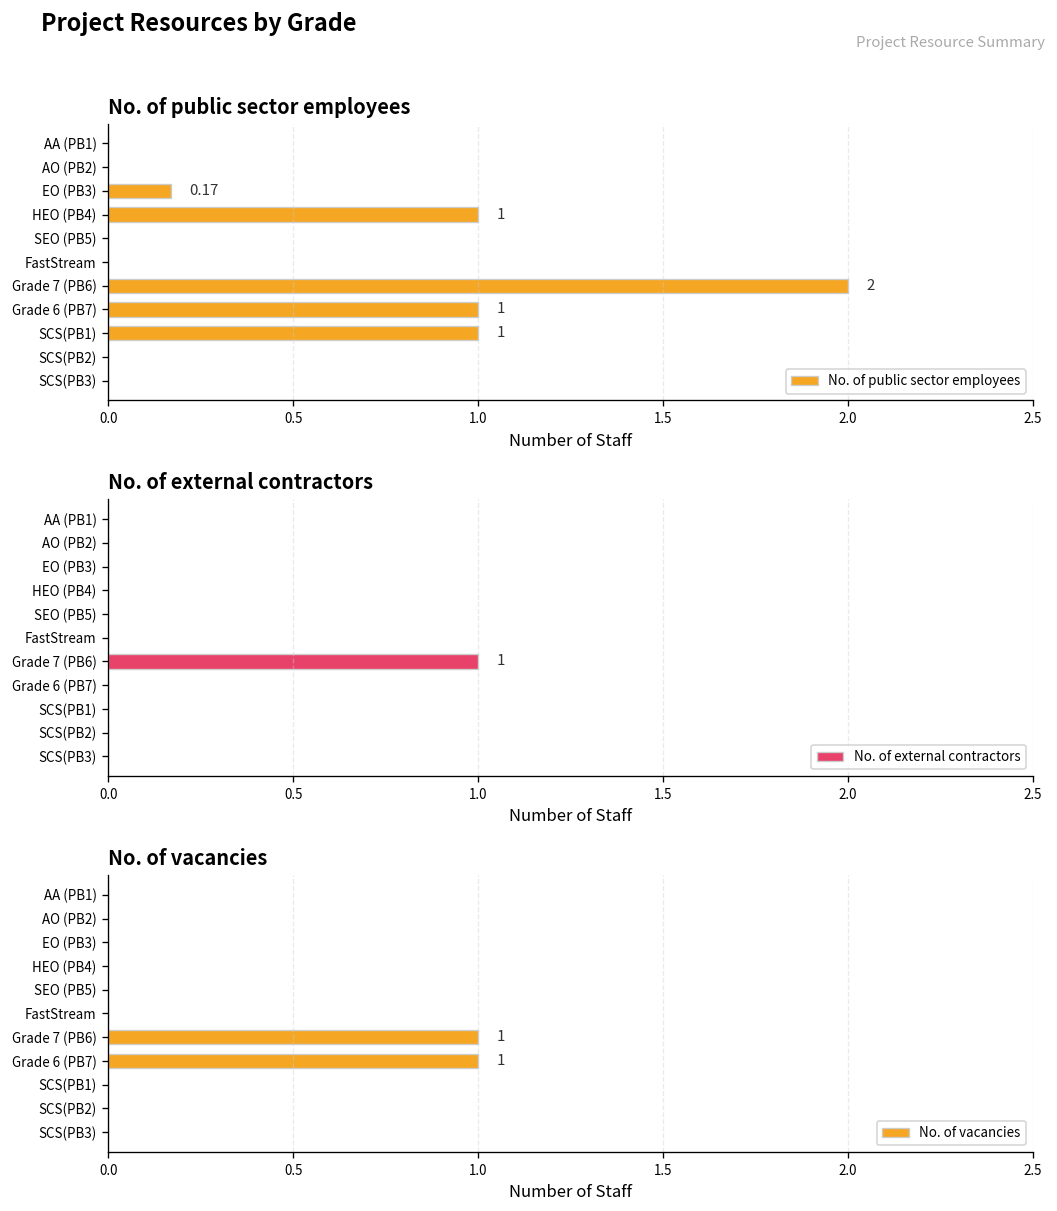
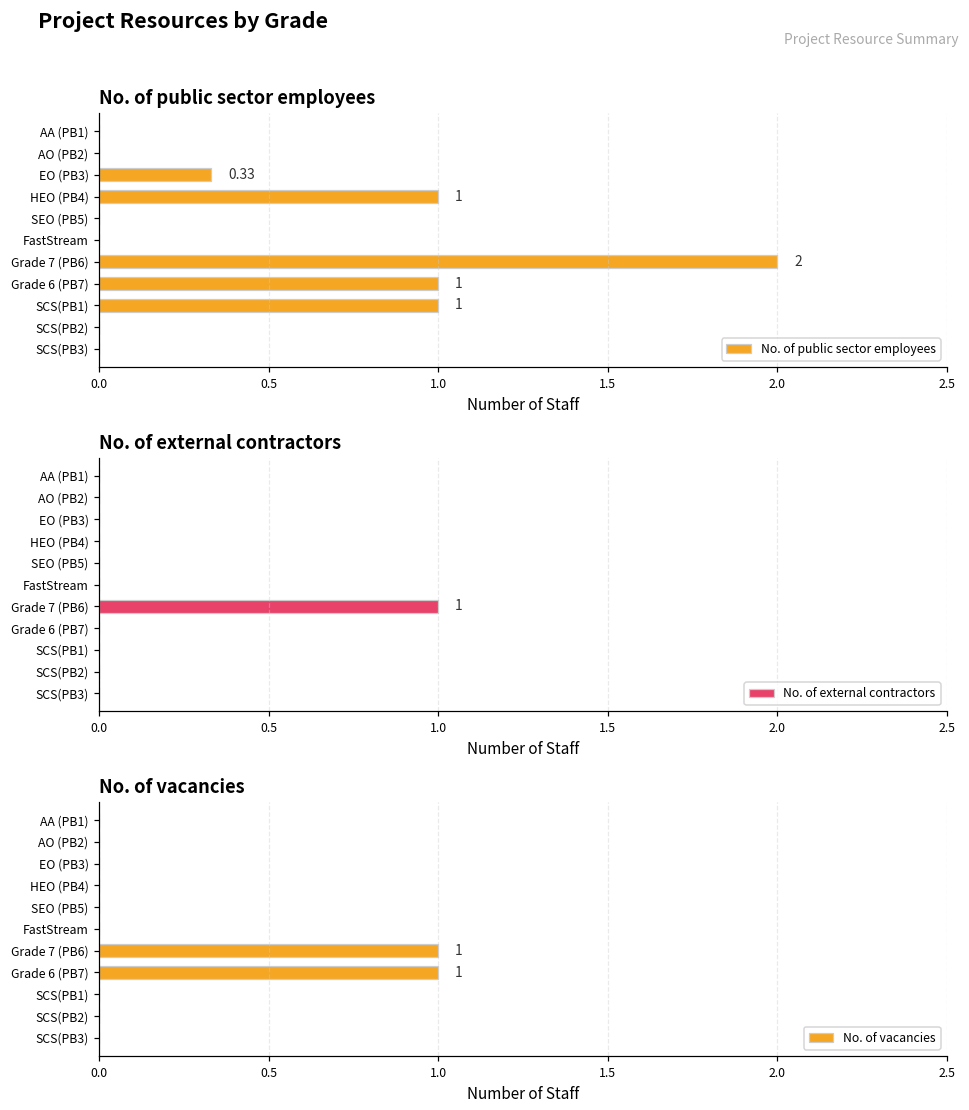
  {
    "No. of public sector employees": {
-     "EO (PB3)": 0.17,
+     "EO (PB3)": 0.33,
      "HEO (PB4)": 1,
      "Grade 7 (PB6)": 2,
      "Grade 6 (PB7)": 1,
      "SCS(PB1)": 1
    },
    "No. of external contractors": {
      "Grade 7 (PB6)": 1
    },
    "No. of vacancies": {
      "Grade 7 (PB6)": 1,
      "Grade 6 (PB7)": 1
    }
  }
